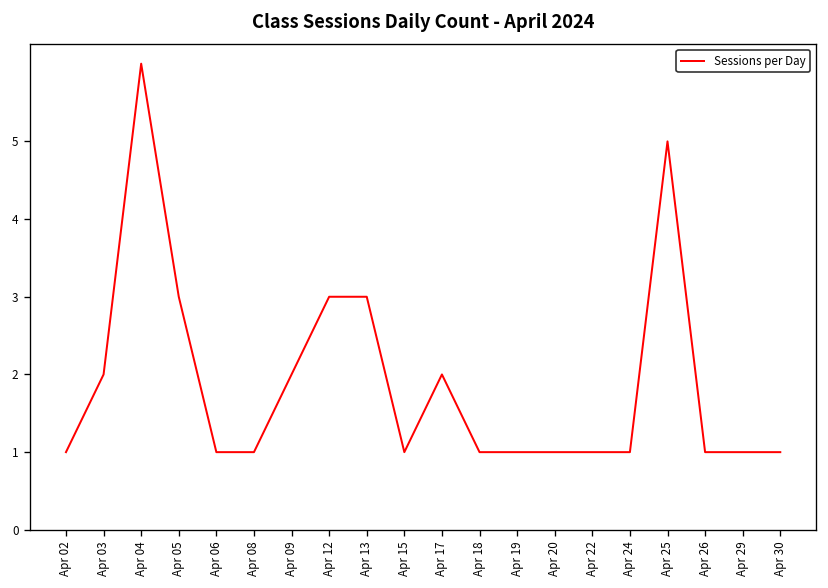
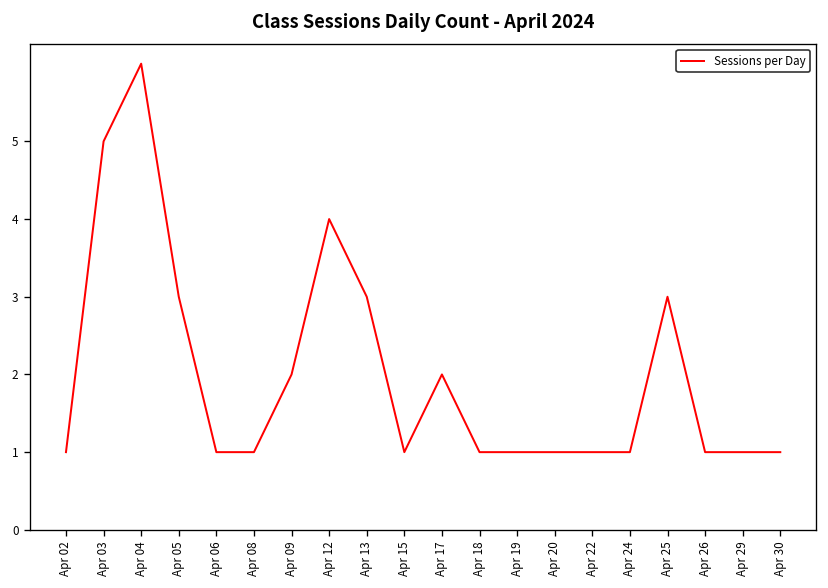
  {
    "Apr 02": 1,
-   "Apr 03": 2,
+   "Apr 03": 5,
    "Apr 04": 6,
    "Apr 05": 3,
    "Apr 06": 1,
    "Apr 08": 1,
    "Apr 09": 2,
-   "Apr 12": 3,
+   "Apr 12": 4,
    "Apr 13": 3,
    "Apr 15": 1,
    "Apr 17": 2,
    "Apr 18": 1,
    "Apr 19": 1,
    "Apr 20": 1,
    "Apr 22": 1,
    "Apr 24": 1,
-   "Apr 25": 5,
+   "Apr 25": 3,
    "Apr 26": 1,
    "Apr 29": 1,
    "Apr 30": 1
  }
